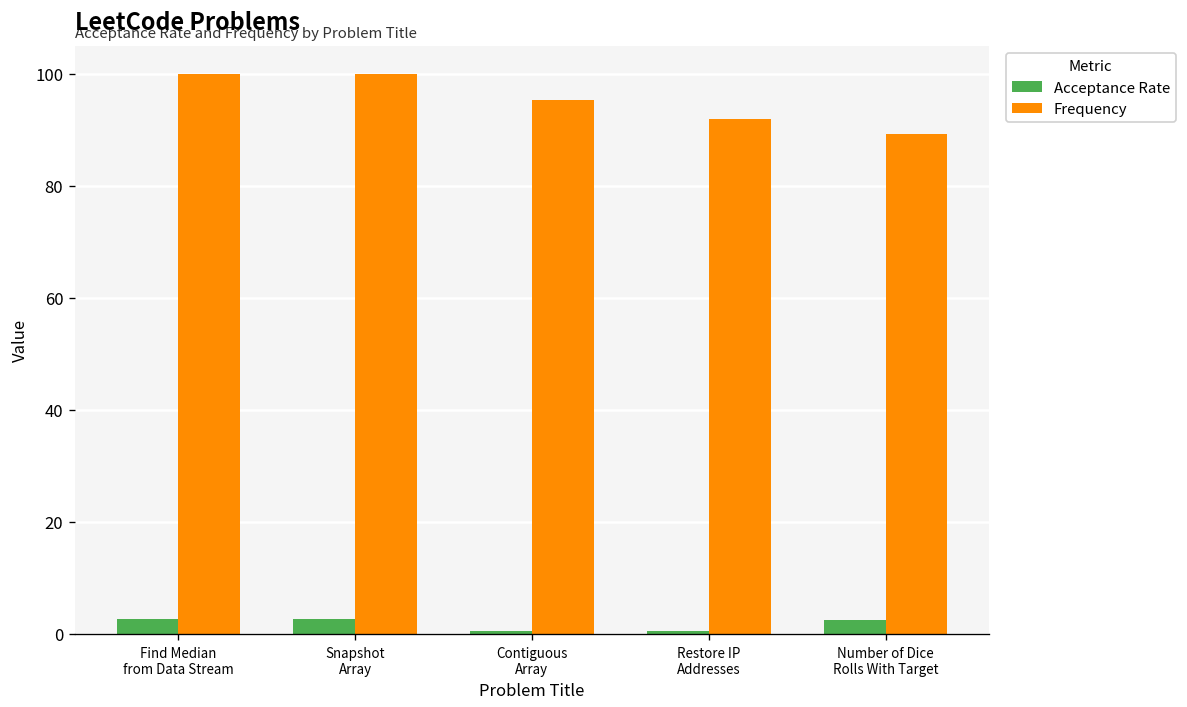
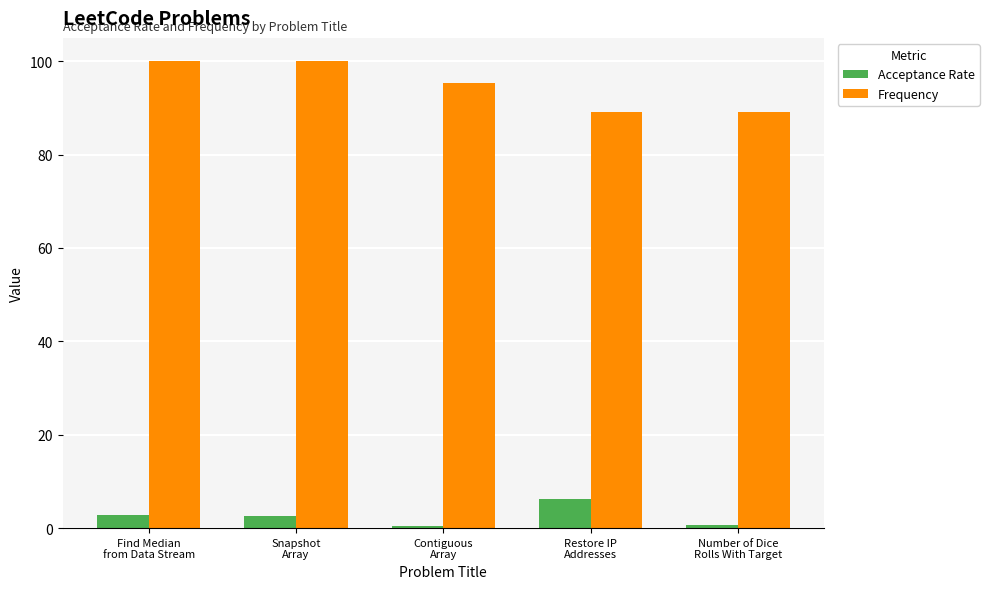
  {
    "Acceptance Rate": {
      "Find Median from Data Stream": 3,
      "Snapshot Array": 3,
-     "Restore IP Addresses": 1,
-     "Number of Dice Rolls With Target": 2
+     "Restore IP Addresses": 6,
+     "Number of Dice Rolls With Target": 1
    },
    "Frequency": {
      "Find Median from Data Stream": 100,
      "Snapshot Array": 100,
      "Contiguous Array": 95,
-     "Restore IP Addresses": 92,
+     "Restore IP Addresses": 89,
      "Number of Dice Rolls With Target": 89
    }
  }
